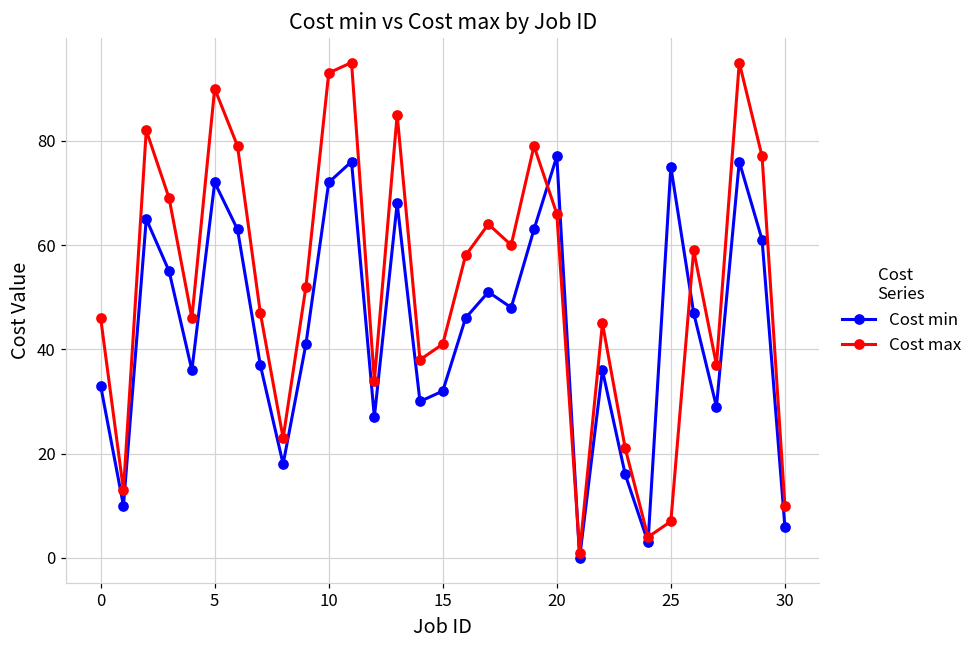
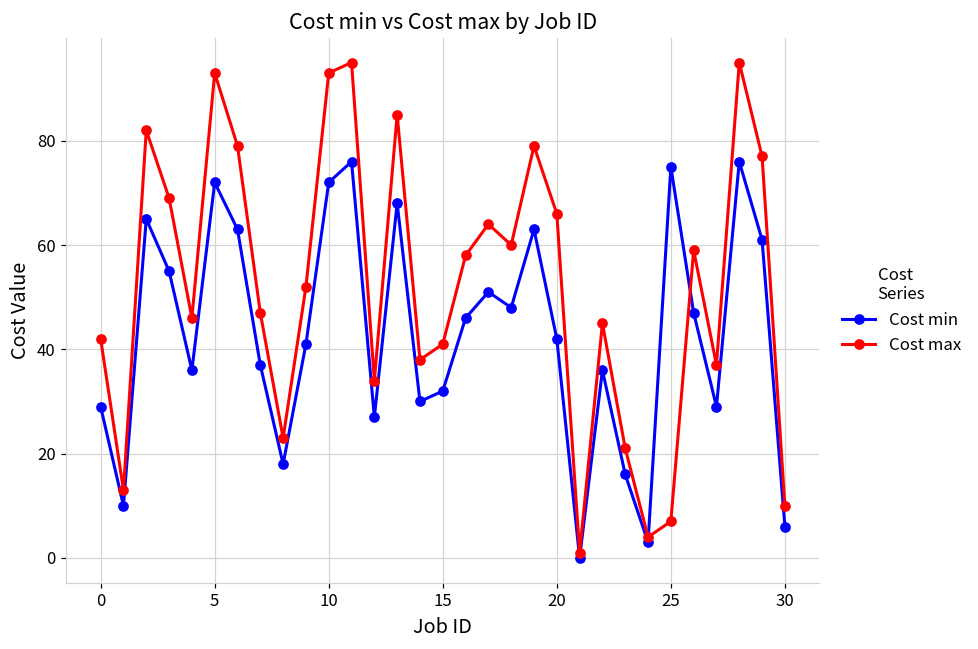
  {
    "Cost min": {
-     "0": 33,
+     "0": 29,
      "5": 72,
      "10": 72,
      "15": 32,
-     "20": 77,
+     "20": 42,
      "25": 75,
      "30": 6
    },
    "Cost max": {
-     "0": 46,
-     "5": 90,
+     "0": 42,
+     "5": 93,
      "10": 93,
      "15": 41,
      "20": 66,
      "25": 7,
      "30": 10
    }
  }
